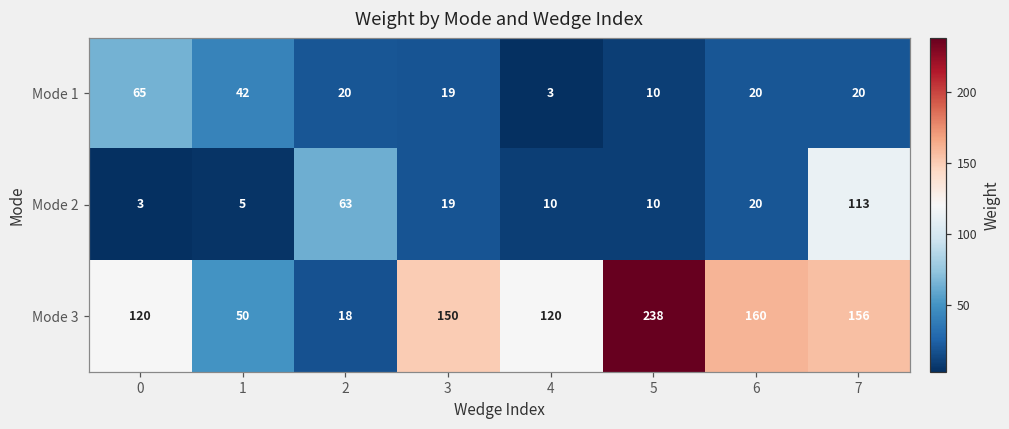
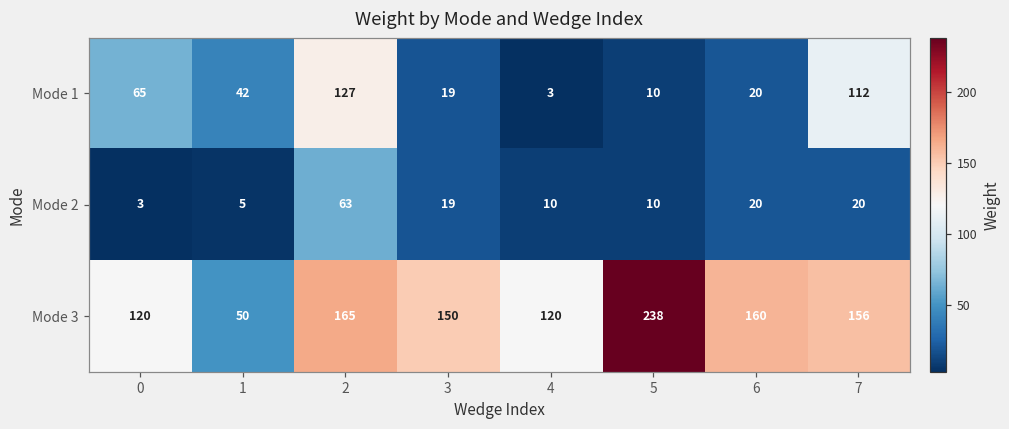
  {
    "Mode 1": {
      "0": 65,
      "1": 42,
-     "2": 20,
+     "2": 127,
      "3": 19,
      "4": 3,
      "5": 10,
      "6": 20,
-     "7": 20
+     "7": 112
    },
    "Mode 2": {
      "0": 3,
      "1": 5,
      "2": 63,
      "3": 19,
      "4": 10,
      "5": 10,
      "6": 20,
-     "7": 113
+     "7": 20
    },
    "Mode 3": {
      "0": 120,
      "1": 50,
-     "2": 18,
+     "2": 165,
      "3": 150,
      "4": 120,
      "5": 238,
      "6": 160,
      "7": 156
    }
  }
